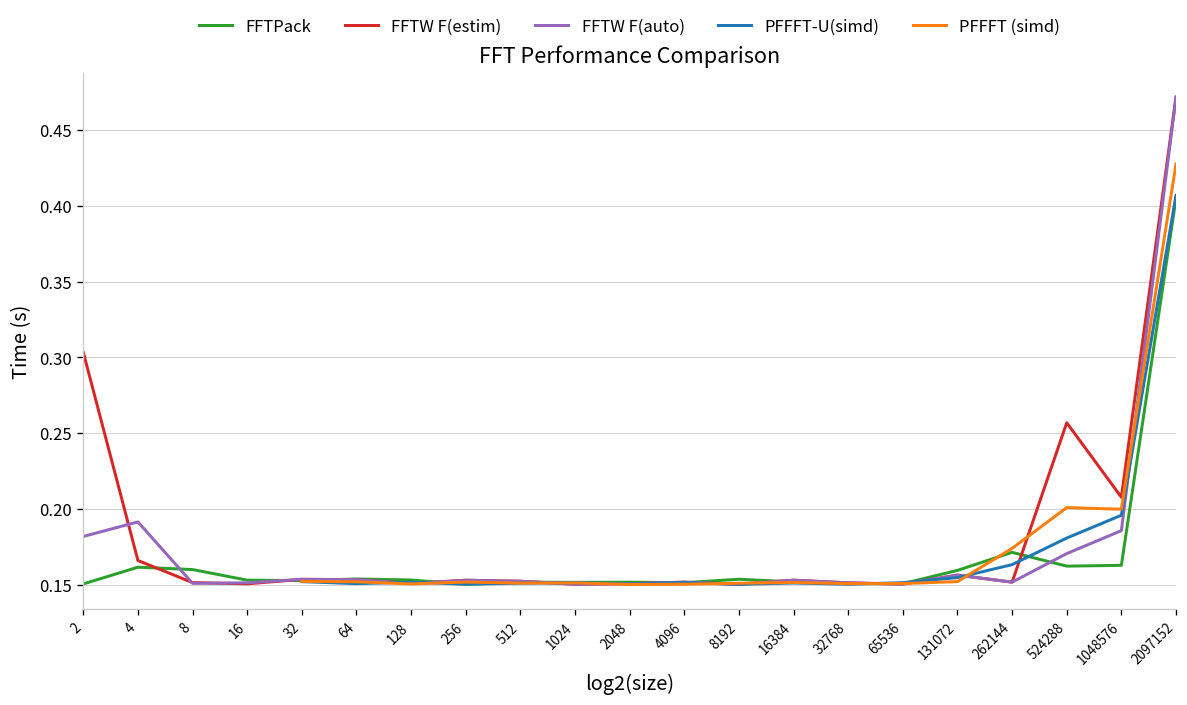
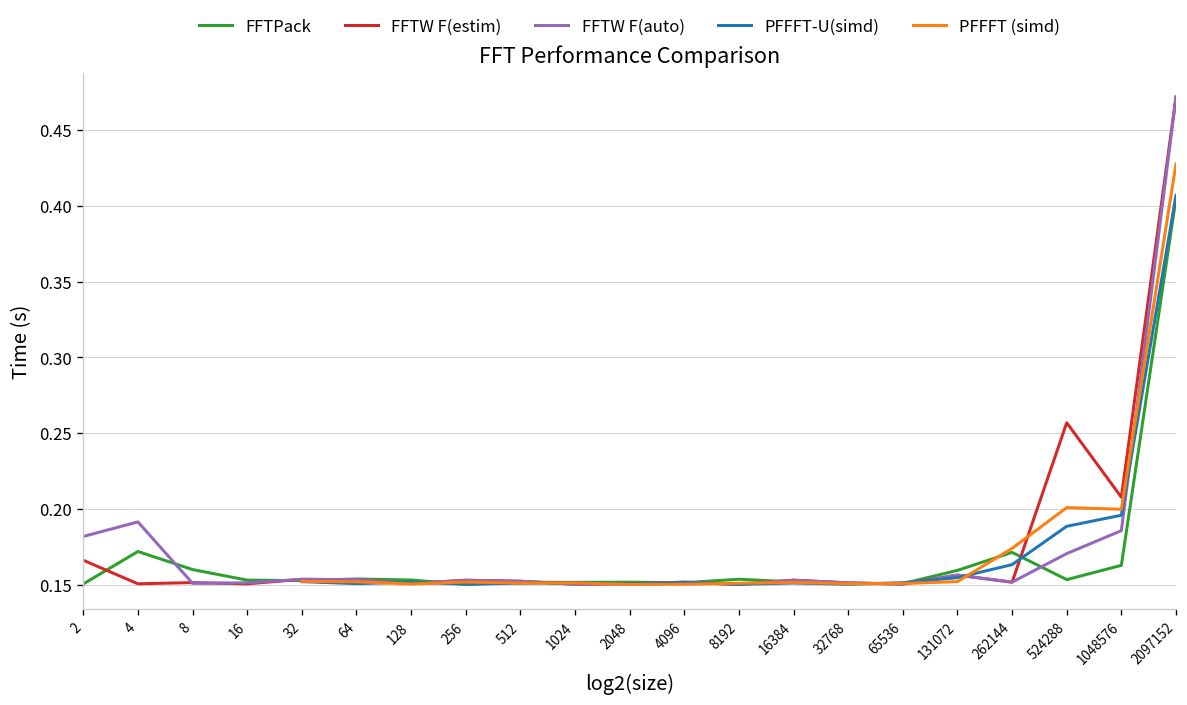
  {
    "FFTPack": {
      "2": 0.150,
-     "4": 0.161,
+     "4": 0.172,
      "8": 0.160,
      "8192": 0.154,
      "131072": 0.159,
      "262144": 0.171,
-     "524288": 0.162,
+     "524288": 0.153,
      "1048576": 0.163
    },
    "FFTW F(estim)": {
-     "2": 0.303,
-     "4": 0.166,
+     "2": 0.166,
+     "4": 0.150,
      "524288": 0.257,
      "1048576": 0.208
    },
    "FFTW F(auto)": {
      "2": 0.182,
      "4": 0.191,
      "524288": 0.170,
      "1048576": 0.186
    },
    "PFFFT-U(simd)": {
      "262144": 0.163,
-     "524288": 0.181,
+     "524288": 0.188,
      "1048576": 0.196
    },
    "PFFFT (simd)": {
      "131072": 0.152,
      "262144": 0.174,
      "524288": 0.201,
      "1048576": 0.200,
      "2097152": 0.428
    }
  }
